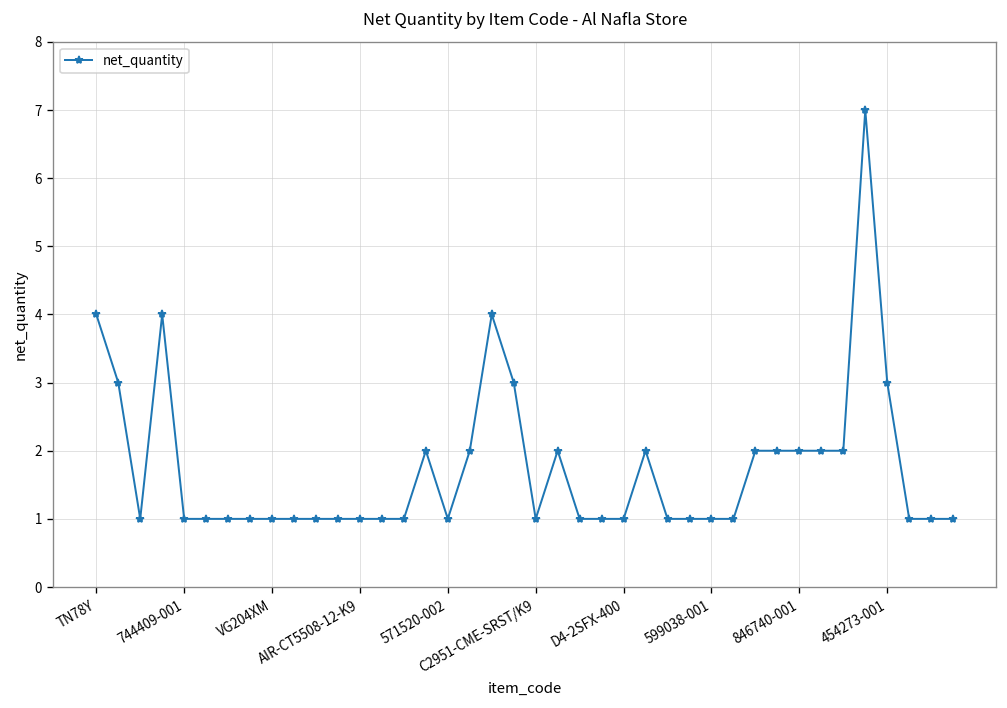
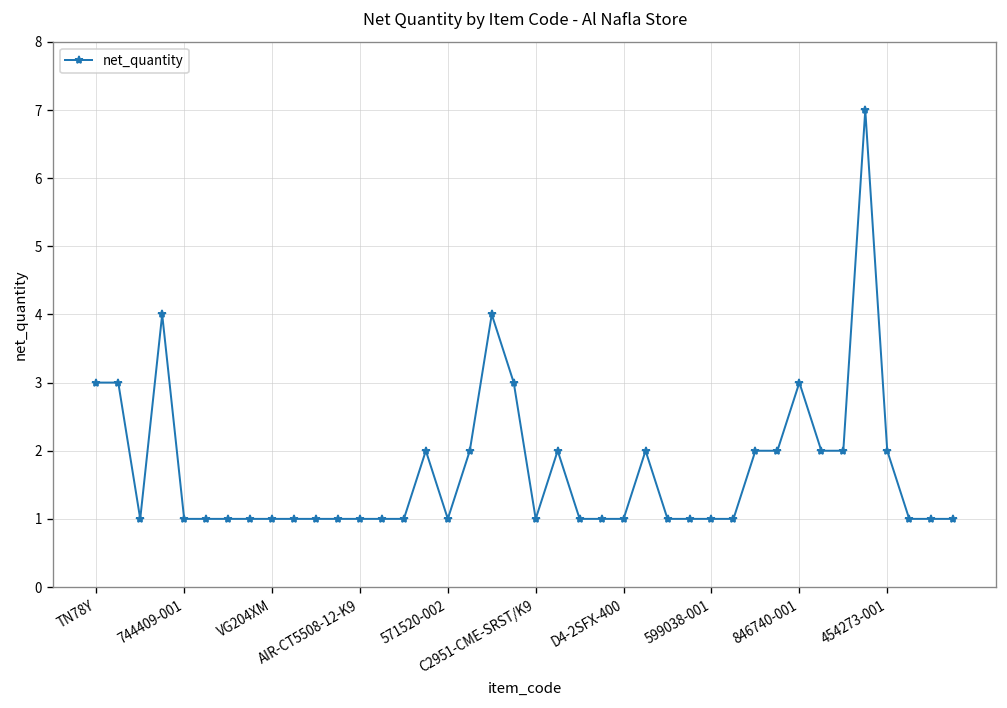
  {
-   "TN78Y": 4,
+   "TN78Y": 3,
    "744409-001": 1,
    "VG204XM": 1,
    "AIR-CT5508-12-K9": 1,
    "571520-002": 1,
    "C2951-CME-SRST/K9": 1,
    "D4-2SFX-400": 1,
    "599038-001": 1,
-   "846740-001": 2,
-   "454273-001": 3
+   "846740-001": 3,
+   "454273-001": 2
  }
